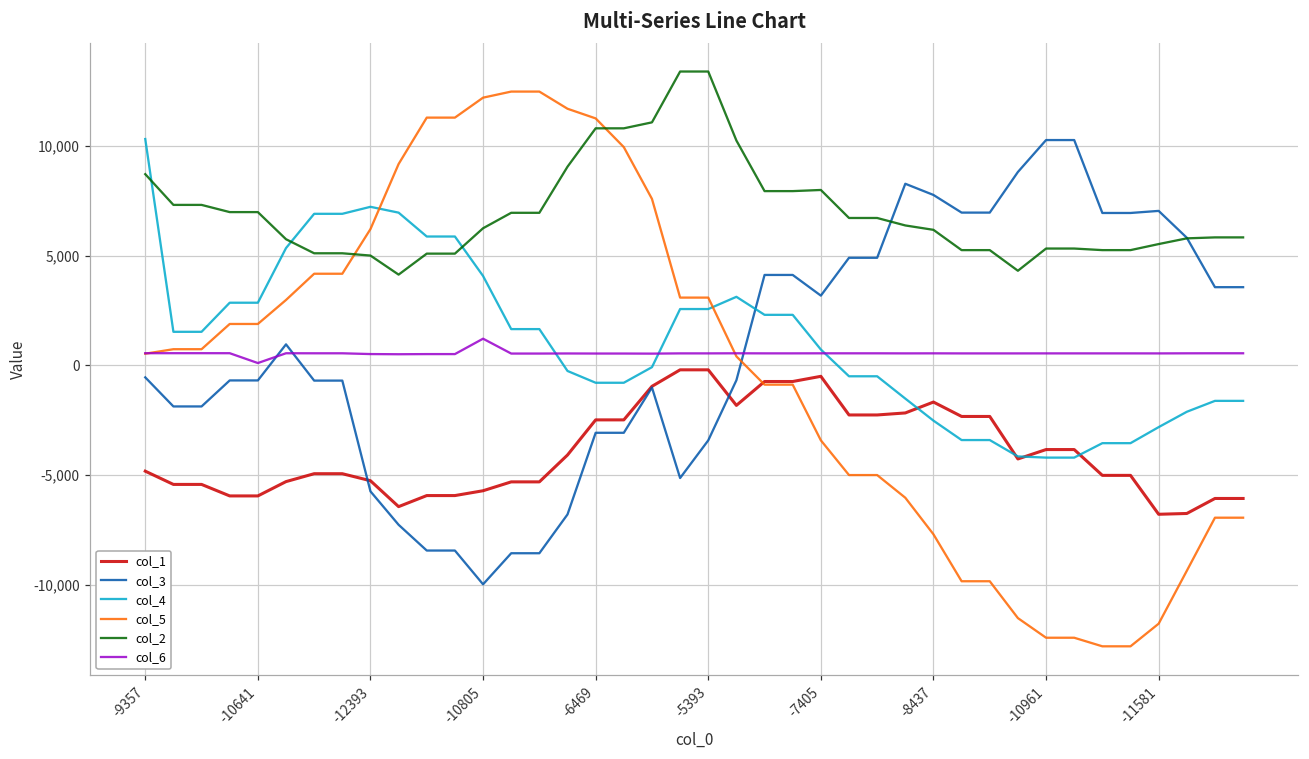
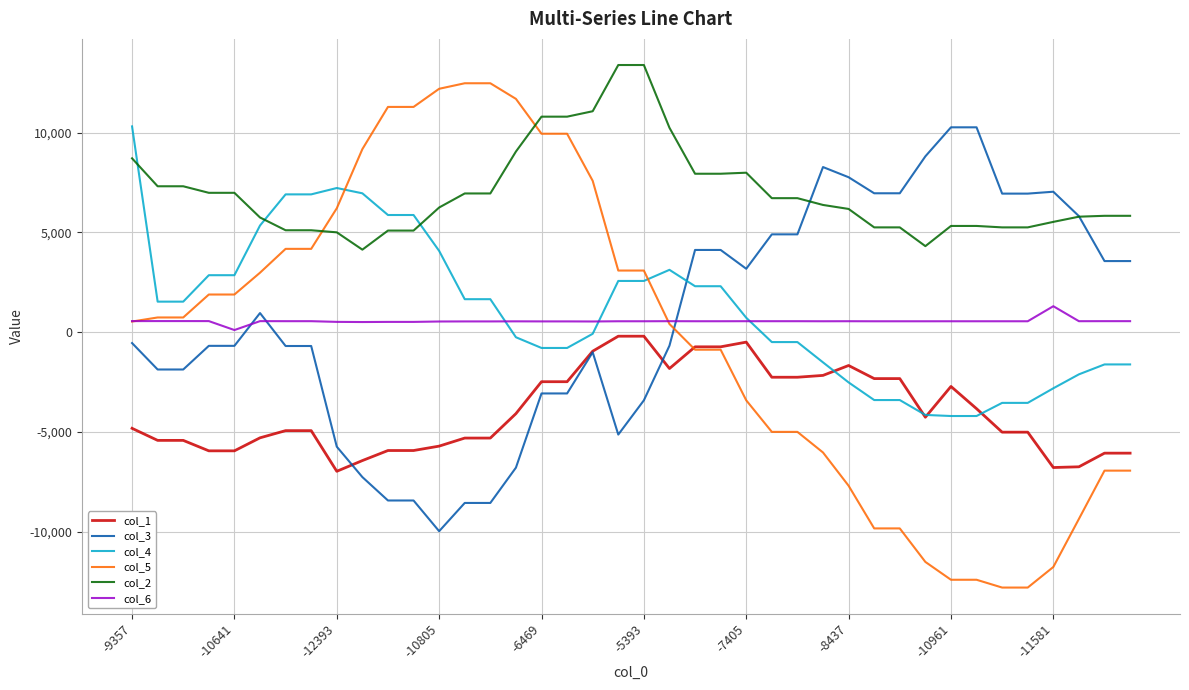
  {
    "col_1": {
      "-9357": "-4,800",
      "-10641": "-5,900",
-     "-12393": "-5,300",
+     "-12393": "-7,000",
      "-10805": "-5,700",
      "-6469": "-2,500",
      "-5393": "-200",
      "-7405": "-500",
      "-8437": "-1,700",
-     "-10961": "-3,800",
+     "-10961": "-2,700",
      "-11581": "-6,800"
    },
    "col_3": {
      "-9357": "-500",
      "-10641": "-700",
      "-12393": "-5,700",
      "-10805": "-10,000",
      "-6469": "-3,100",
      "-5393": "-3,400",
      "-7405": "3,200",
      "-8437": "7,800",
      "-10961": "10,300",
      "-11581": "7,000"
    },
    "col_4": {
      "-9357": "10,300",
      "-10641": "2,900",
      "-12393": "7,200",
      "-10805": "4,100",
      "-6469": "-800",
      "-5393": "2,600",
      "-7405": "700",
      "-8437": "-2,500",
      "-10961": "-4,200",
      "-11581": "-2,800"
    },
    "col_5": {
      "-10641": "1,900",
      "-12393": "6,200",
      "-10805": "12,200",
-     "-6469": "11,300",
+     "-6469": "9,900",
      "-5393": "3,100",
      "-7405": "-3,400",
      "-8437": "-7,700",
      "-10961": "-12,400",
      "-11581": "-11,800"
    },
    "col_2": {
      "-9357": "8,700",
      "-10641": "7,000",
      "-12393": "5,000",
      "-10805": "6,200",
      "-6469": "10,800",
      "-5393": "13,400",
      "-7405": "8,000",
      "-8437": "6,200",
      "-10961": "5,300",
      "-11581": "5,500"
    },
    "col_6": {
      "-10641": "100",
      "-12393": "500",
-     "-10805": "1,200",
+     "-10805": "500",
      "-6469": "500",
      "-5393": "500",
      "-7405": "600",
      "-8437": "600",
      "-10961": "500",
-     "-11581": "500"
+     "-11581": "1,300"
    }
  }
